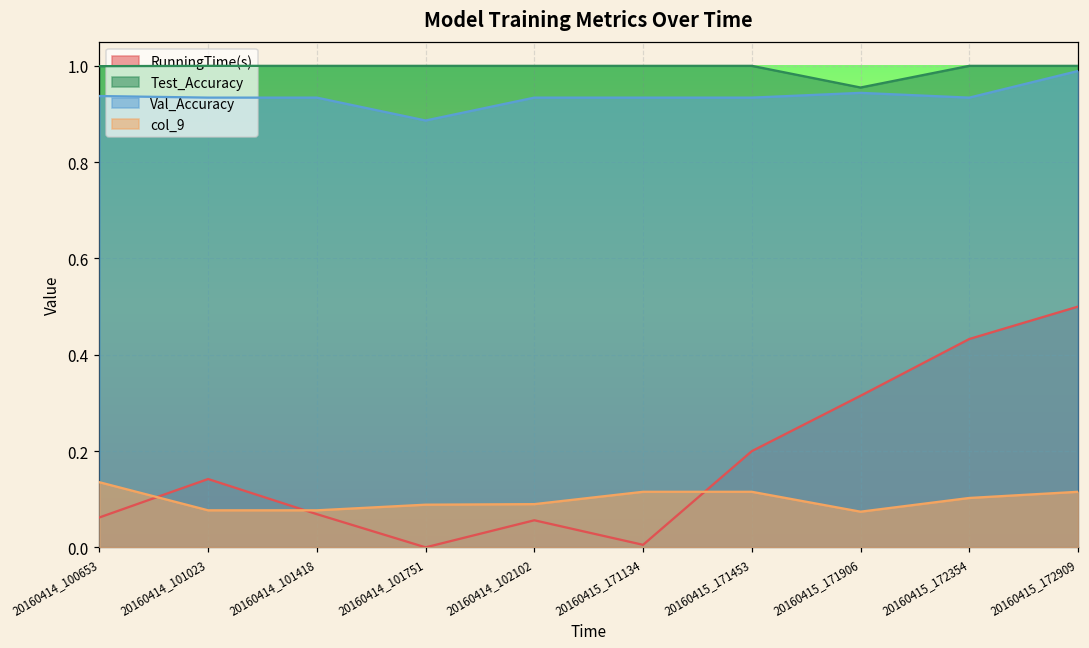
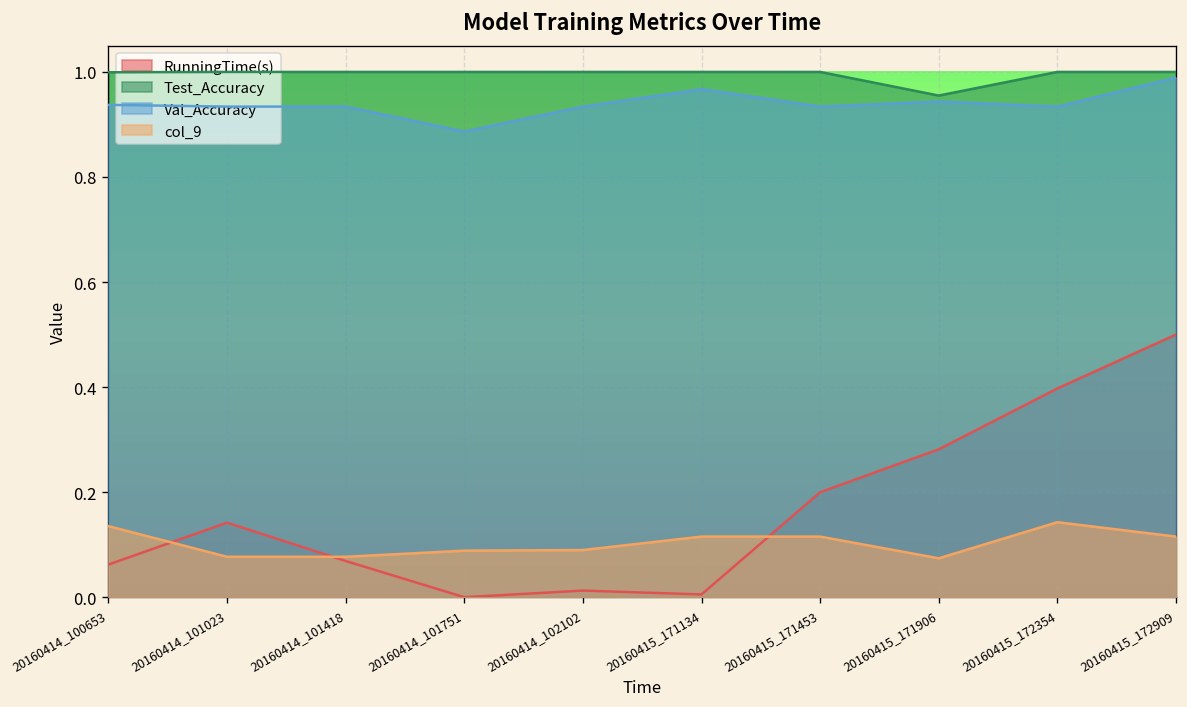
  {
    "RunningTime(s)": {
      "20160414_100653": 0.06,
      "20160414_101023": 0.14,
      "20160414_101418": 0.07,
      "20160414_101751": 0.00,
-     "20160414_102102": 0.06,
+     "20160414_102102": 0.01,
      "20160415_171134": 0.01,
      "20160415_171453": 0.20,
-     "20160415_171906": 0.31,
-     "20160415_172354": 0.43,
+     "20160415_171906": 0.28,
+     "20160415_172354": 0.40,
      "20160415_172909": 0.50
    },
    "Test_Accuracy": {
      "20160414_100653": 1.00,
      "20160414_101418": 1.00,
      "20160414_101751": 1.00,
      "20160414_102102": 1.00,
      "20160415_171134": 1.00,
      "20160415_171453": 1.00,
      "20160415_171906": 0.96,
      "20160415_172354": 1.00,
      "20160415_172909": 1.00
    },
    "Val_Accuracy": {
      "20160414_100653": 0.94,
      "20160414_101418": 0.93,
      "20160414_101751": 0.89,
      "20160414_102102": 0.93,
-     "20160415_171134": 0.93,
+     "20160415_171134": 0.97,
      "20160415_171453": 0.93,
      "20160415_171906": 0.94,
      "20160415_172354": 0.93,
      "20160415_172909": 0.99
    },
    "col_9": {
      "20160414_100653": 0.14,
      "20160414_101023": 0.08,
      "20160414_101418": 0.08,
      "20160414_101751": 0.09,
      "20160414_102102": 0.09,
      "20160415_171134": 0.12,
      "20160415_171453": 0.12,
      "20160415_171906": 0.07,
-     "20160415_172354": 0.10,
+     "20160415_172354": 0.14,
      "20160415_172909": 0.12
    }
  }
